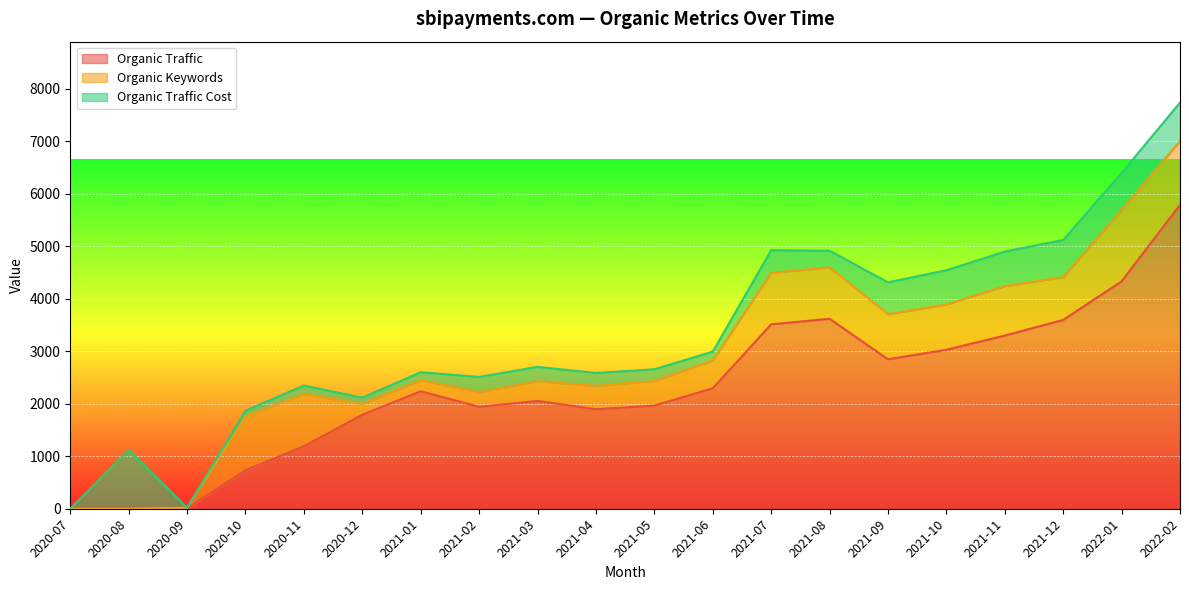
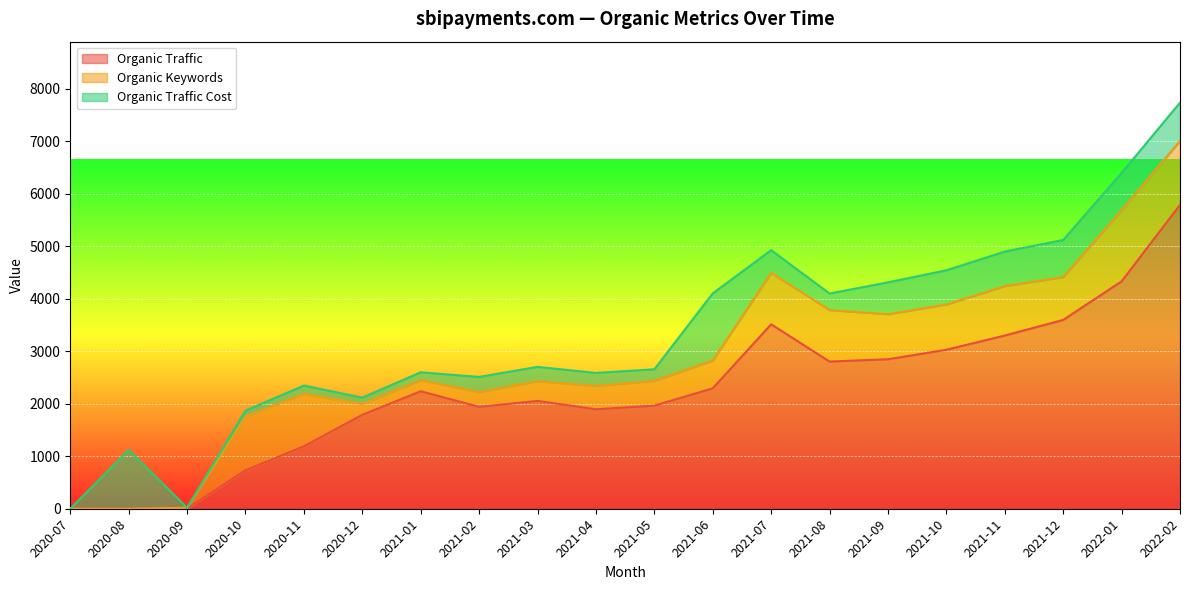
  {
    "Organic Traffic": {
      "2020-10": 700,
      "2020-11": 1200,
      "2020-12": 1800,
      "2021-01": 2200,
      "2021-02": 1900,
      "2021-03": 2100,
      "2021-04": 1900,
      "2021-05": 2000,
      "2021-06": 2300,
      "2021-07": 3500,
-     "2021-08": 3600,
+     "2021-08": 2800,
      "2021-09": 2800,
      "2021-10": 3000,
      "2021-11": 3300,
      "2021-12": 3600,
      "2022-01": 4300,
      "2022-02": 5800
    },
    "Organic Keywords": {
      "2020-10": 1000,
      "2020-11": 1000,
      "2020-12": 200,
      "2021-01": 200,
      "2021-02": 300,
      "2021-03": 400,
      "2021-04": 400,
      "2021-05": 500,
      "2021-06": 500,
      "2021-07": 1000,
      "2021-08": 1000,
      "2021-09": 900,
      "2021-10": 900,
      "2021-11": 900,
      "2021-12": 800,
      "2022-01": 1400,
      "2022-02": 1200
    },
    "Organic Traffic Cost": {
      "2020-08": 1100,
      "2020-10": 100,
      "2020-11": 200,
      "2020-12": 100,
      "2021-01": 200,
      "2021-02": 300,
      "2021-03": 300,
      "2021-04": 200,
      "2021-05": 200,
-     "2021-06": 200,
+     "2021-06": 1300,
      "2021-07": 400,
      "2021-08": 300,
      "2021-09": 600,
      "2021-10": 700,
      "2021-11": 700,
      "2021-12": 700,
      "2022-01": 700,
      "2022-02": 700
    }
  }
